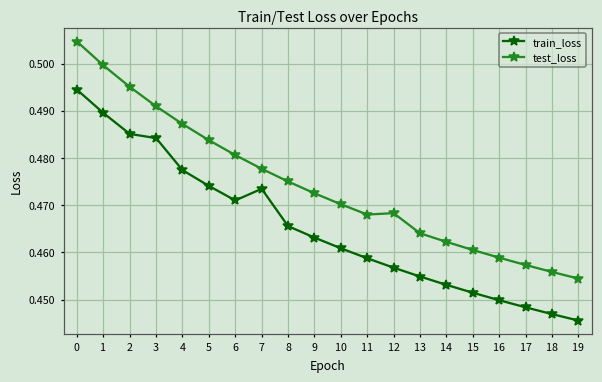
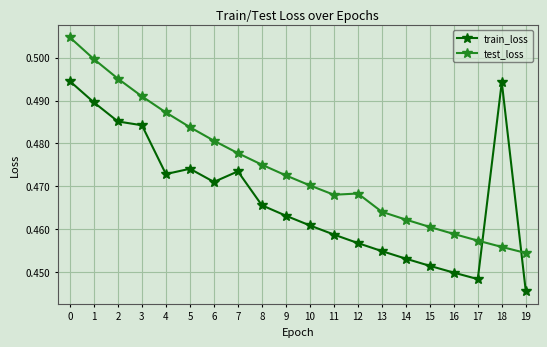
  {
    "train_loss": {
      "0": 0.494,
      "1": 0.490,
      "2": 0.485,
      "3": 0.484,
-     "4": 0.477,
+     "4": 0.473,
      "5": 0.474,
      "6": 0.471,
      "7": 0.473,
      "8": 0.466,
      "9": 0.463,
      "10": 0.461,
      "11": 0.459,
      "12": 0.457,
      "13": 0.455,
      "14": 0.453,
      "15": 0.451,
      "16": 0.450,
      "17": 0.448,
-     "18": 0.447,
+     "18": 0.494,
      "19": 0.446
    },
    "test_loss": {
      "0": 0.505,
      "1": 0.500,
      "2": 0.495,
      "3": 0.491,
      "4": 0.487,
      "5": 0.484,
      "6": 0.481,
      "7": 0.478,
      "8": 0.475,
      "9": 0.473,
      "10": 0.470,
      "11": 0.468,
      "12": 0.468,
      "13": 0.464,
      "14": 0.462,
      "15": 0.461,
      "16": 0.459,
      "17": 0.457,
      "18": 0.456,
      "19": 0.454
    }
  }
